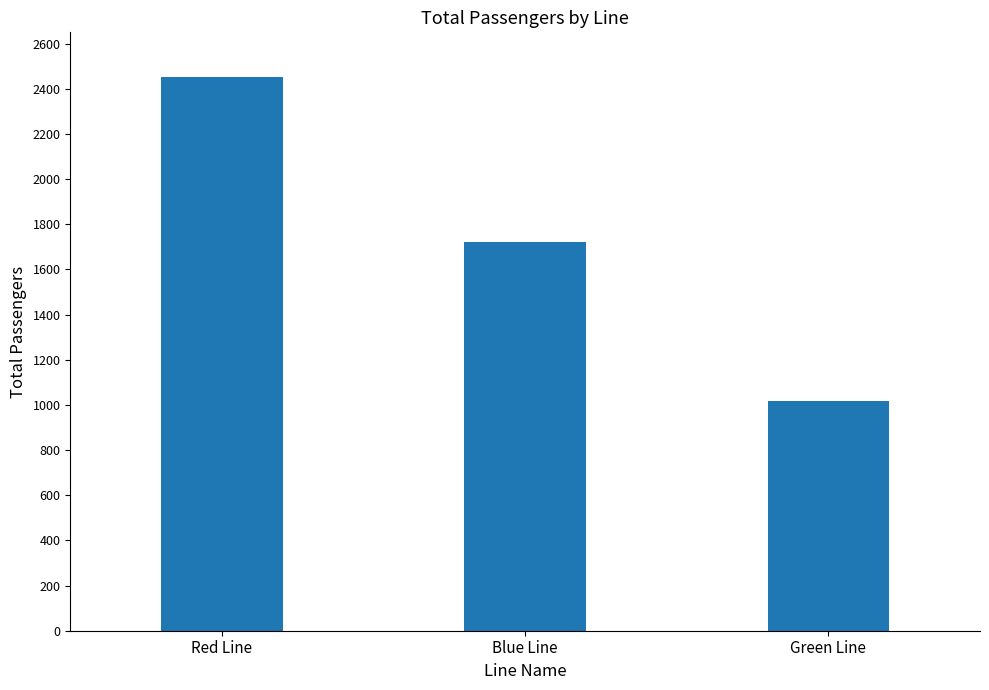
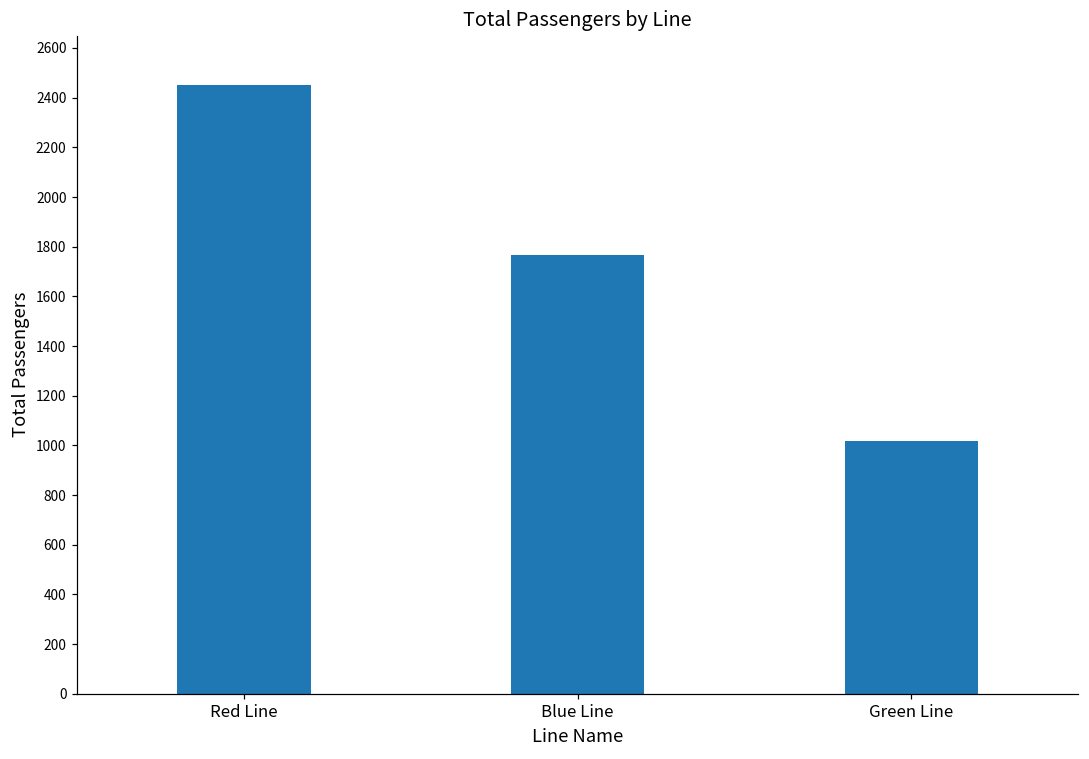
  {
    "Red Line": 2450,
-   "Blue Line": 1720,
+   "Blue Line": 1770,
    "Green Line": 1020
  }
